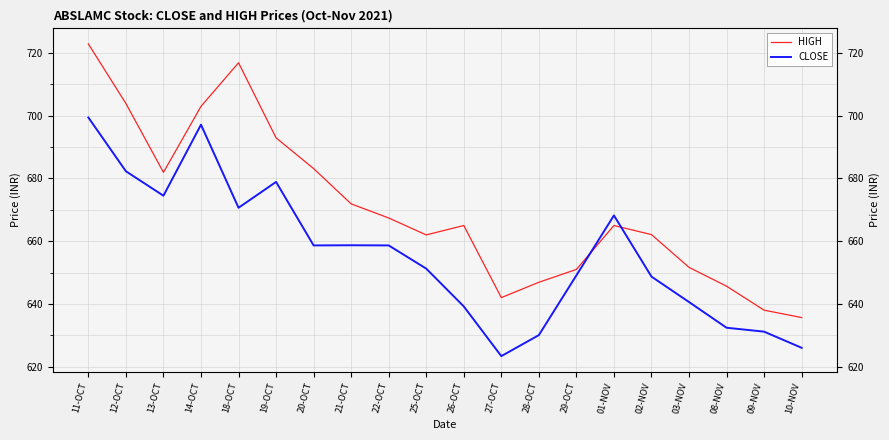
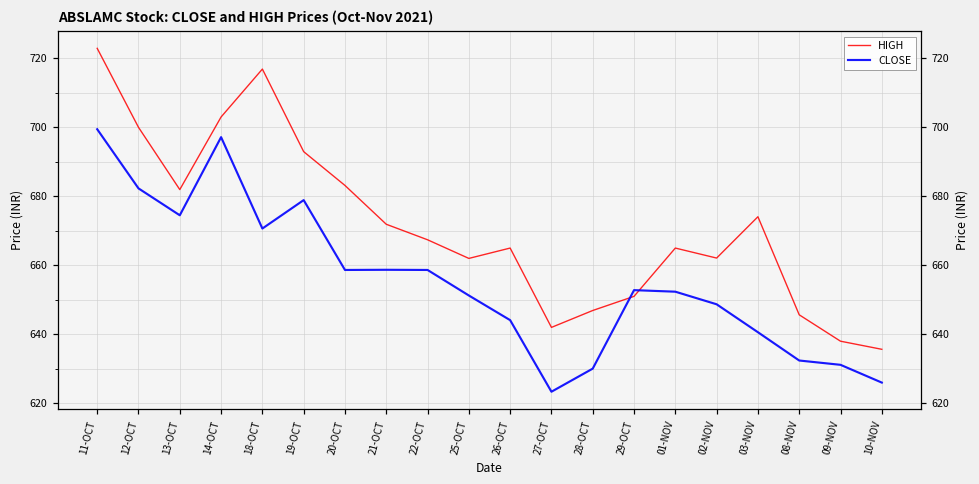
  {
    "HIGH": {
      "11-OCT": 723,
-     "12-OCT": 704,
+     "12-OCT": 700,
      "13-OCT": 682,
      "14-OCT": 703,
      "18-OCT": 717,
      "19-OCT": 693,
      "20-OCT": 683,
      "21-OCT": 672,
      "22-OCT": 667,
      "25-OCT": 662,
      "26-OCT": 665,
      "27-OCT": 642,
      "28-OCT": 647,
      "29-OCT": 651,
      "01-NOV": 665,
      "02-NOV": 662,
-     "03-NOV": 652,
+     "03-NOV": 674,
      "08-NOV": 646,
      "09-NOV": 638,
      "10-NOV": 636
    },
    "CLOSE": {
      "11-OCT": 699,
      "12-OCT": 682,
      "13-OCT": 675,
      "14-OCT": 697,
      "18-OCT": 671,
      "19-OCT": 679,
      "20-OCT": 659,
      "21-OCT": 659,
      "22-OCT": 659,
      "25-OCT": 651,
-     "26-OCT": 639,
+     "26-OCT": 644,
      "27-OCT": 623,
      "28-OCT": 630,
-     "29-OCT": 649,
-     "01-NOV": 668,
+     "29-OCT": 653,
+     "01-NOV": 652,
      "02-NOV": 649,
      "03-NOV": 641,
      "08-NOV": 632,
      "09-NOV": 631,
      "10-NOV": 626
    }
  }
